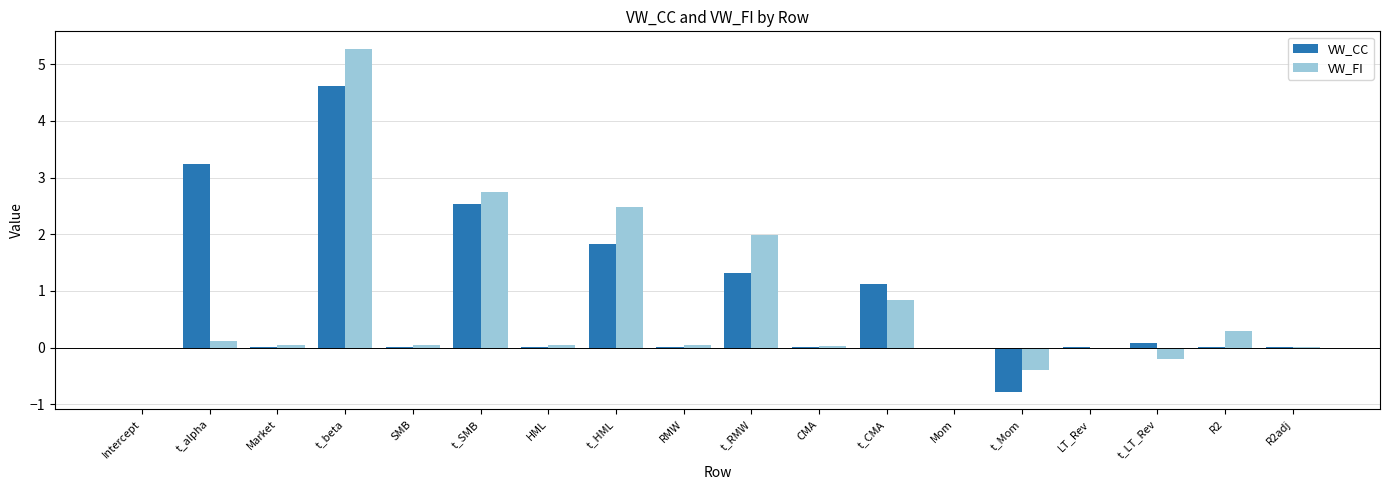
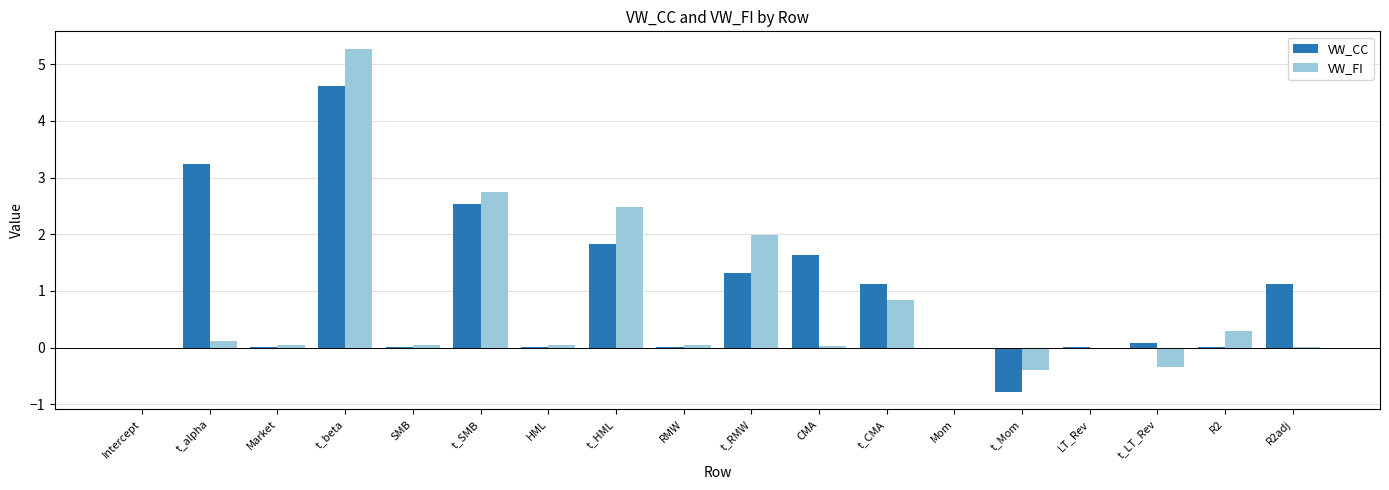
  {
    "VW_CC": {
      "t_alpha": 3.2,
      "t_beta": 4.6,
      "t_SMB": 2.5,
      "t_HML": 1.8,
      "t_RMW": 1.3,
-     "CMA": 0.0,
+     "CMA": 1.6,
      "t_CMA": 1.1,
      "t_Mom": -0.8,
      "t_LT_Rev": 0.1,
-     "R2adj": 0.0
+     "R2adj": 1.1
    },
    "VW_FI": {
      "t_alpha": 0.1,
      "Market": 0.1,
      "t_beta": 5.3,
      "t_SMB": 2.8,
      "HML": 0.0,
      "t_HML": 2.5,
      "RMW": 0.0,
      "t_RMW": 2.0,
      "t_CMA": 0.8,
      "t_Mom": -0.4,
-     "t_LT_Rev": -0.2,
+     "t_LT_Rev": -0.3,
      "R2": 0.3
    }
  }
